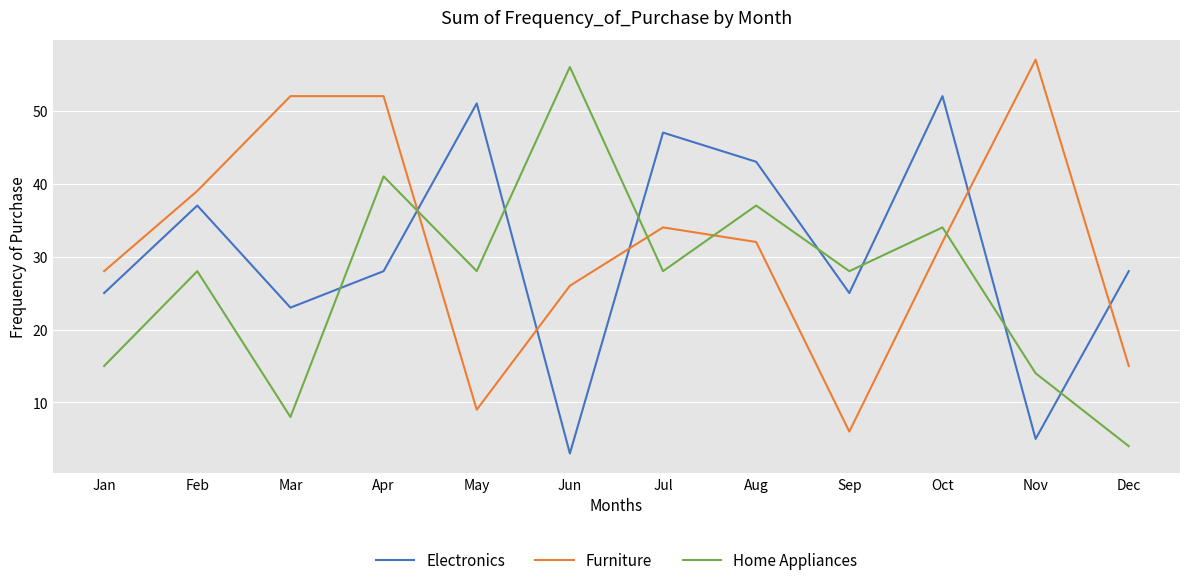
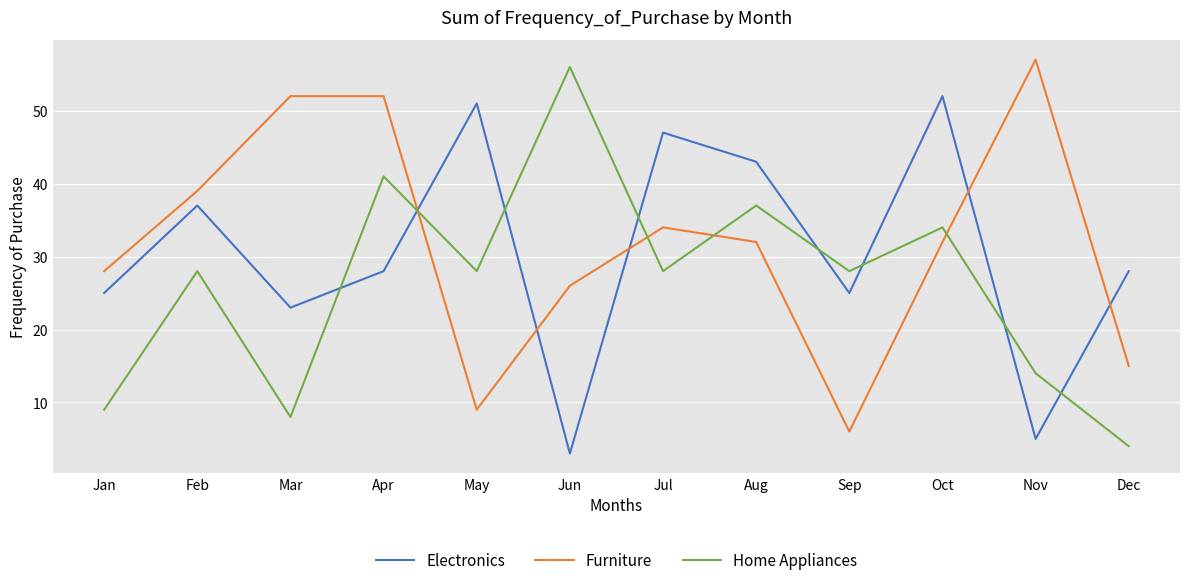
  {
    "Electronics": {
      "Jan": 25,
      "Feb": 37,
      "Mar": 23,
      "Apr": 28,
      "May": 51,
      "Jun": 3,
      "Jul": 47,
      "Aug": 43,
      "Sep": 25,
      "Oct": 52,
      "Nov": 5,
      "Dec": 28
    },
    "Furniture": {
      "Jan": 28,
      "Feb": 39,
      "Mar": 52,
      "Apr": 52,
      "May": 9,
      "Jun": 26,
      "Jul": 34,
      "Aug": 32,
      "Sep": 6,
      "Oct": 32,
      "Nov": 57,
      "Dec": 15
    },
    "Home Appliances": {
-     "Jan": 15,
+     "Jan": 9,
      "Feb": 28,
      "Mar": 8,
      "Apr": 41,
      "May": 28,
      "Jun": 56,
      "Jul": 28,
      "Aug": 37,
      "Sep": 28,
      "Oct": 34,
      "Nov": 14,
      "Dec": 4
    }
  }
